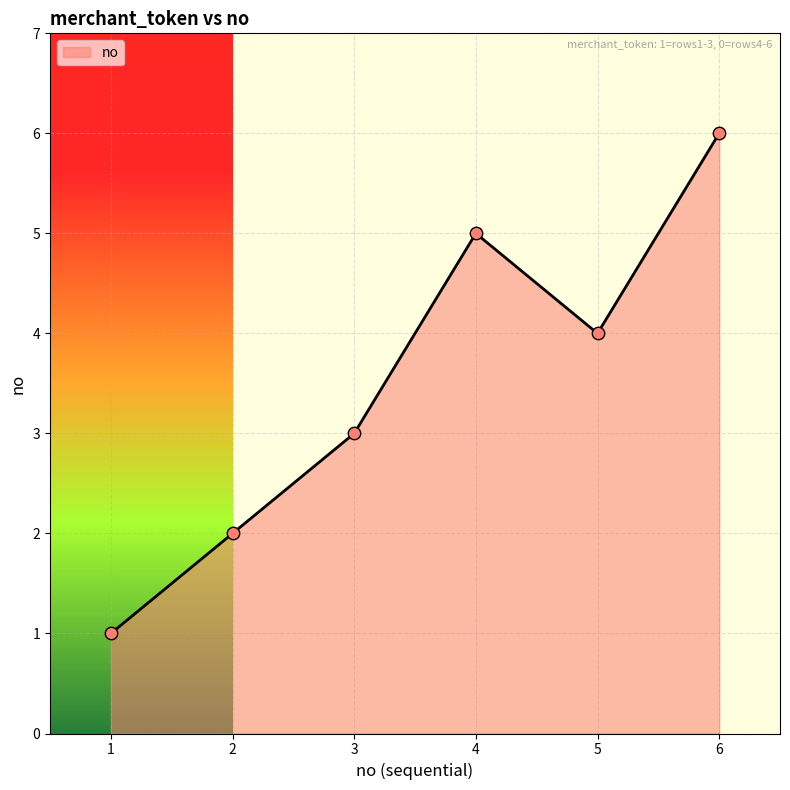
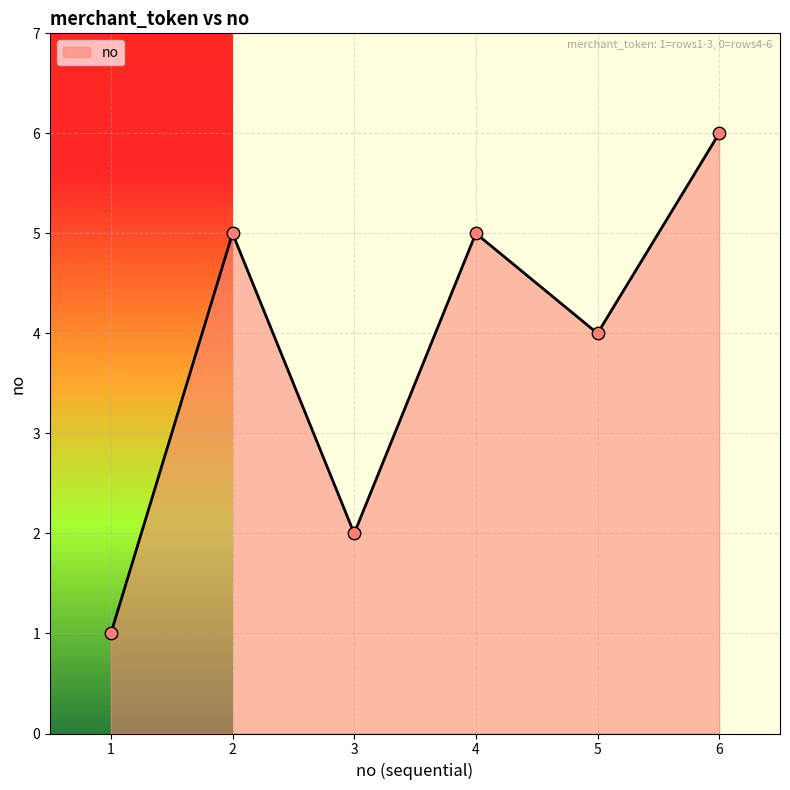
  {
    "1": 1,
-   "2": 2,
-   "3": 3,
+   "2": 5,
+   "3": 2,
    "4": 5,
    "5": 4,
    "6": 6
  }
